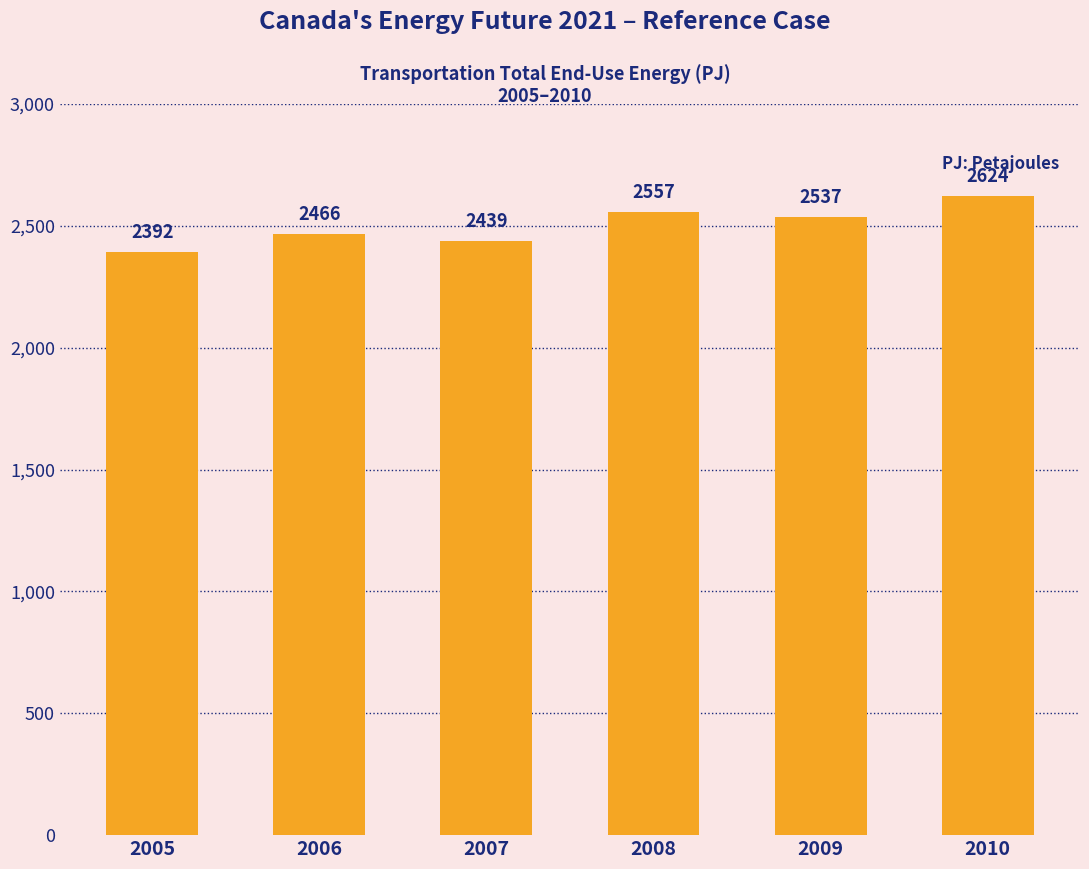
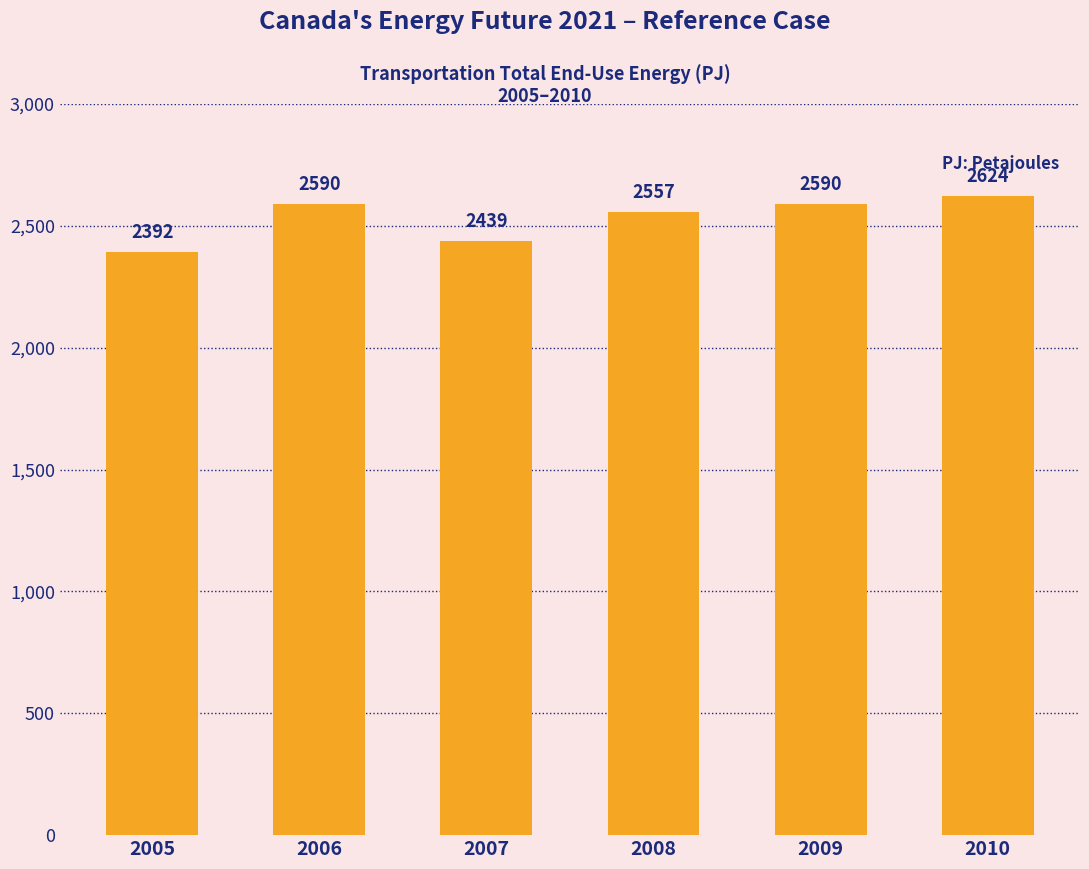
  {
    "2005": 2392,
-   "2006": 2466,
+   "2006": 2590,
    "2007": 2439,
    "2008": 2557,
-   "2009": 2537
+   "2009": 2590
  }
